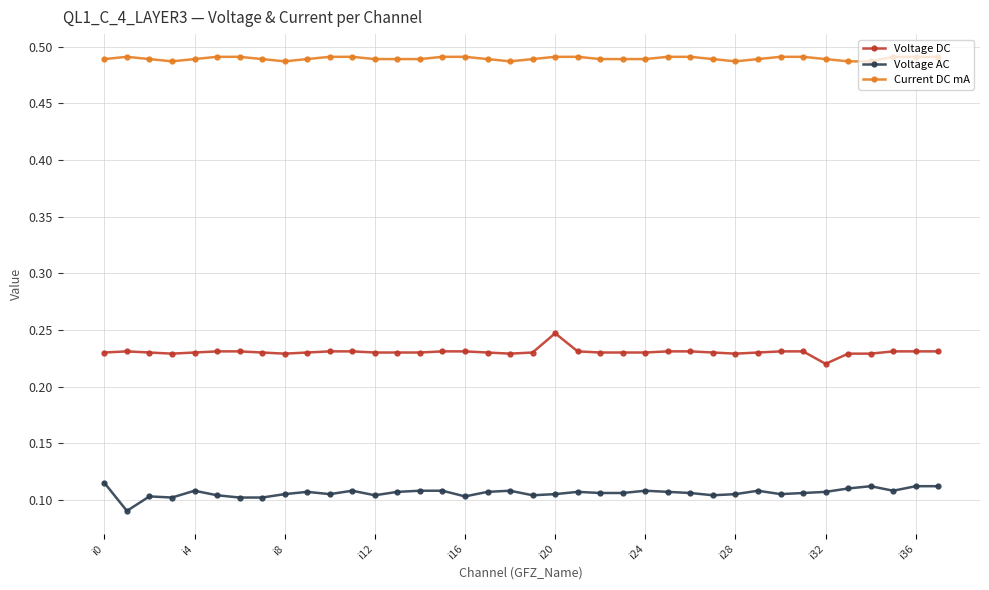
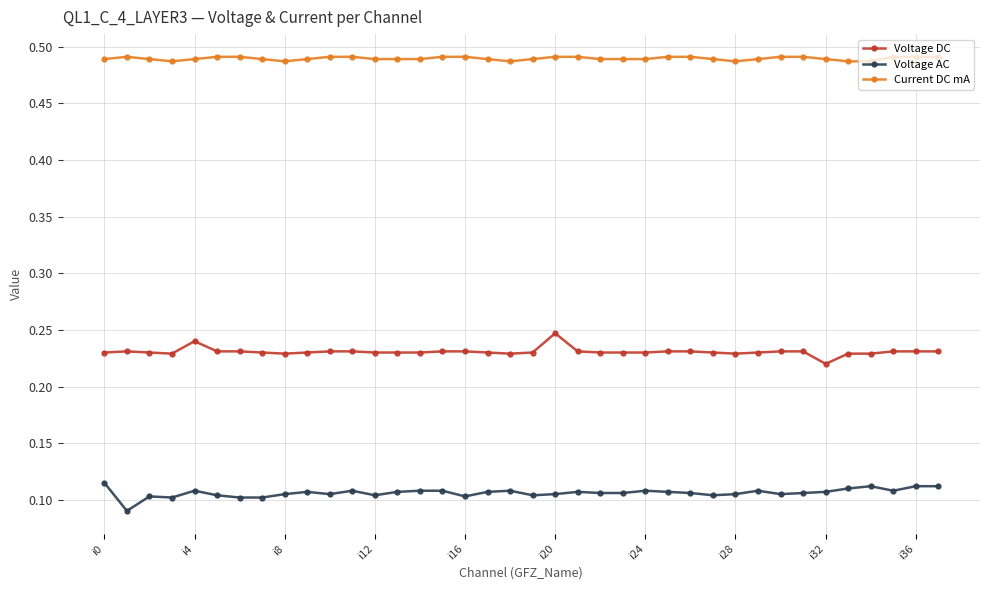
  {
    "Voltage DC": {
      "i0": 0.23,
-     "i4": 0.23,
+     "i4": 0.24,
      "i8": 0.23,
      "i12": 0.23,
      "i16": 0.23,
      "i20": 0.247,
      "i24": 0.23,
      "i28": 0.23,
      "i32": 0.22,
      "i36": 0.23
    },
    "Voltage AC": {
      "i0": 0.115,
      "i4": 0.11,
      "i8": 0.105,
      "i12": 0.104,
      "i16": 0.103,
      "i20": 0.105,
      "i24": 0.11,
      "i28": 0.105,
      "i32": 0.107,
      "i36": 0.11
    },
    "Current DC mA": {
      "i0": 0.49,
      "i4": 0.49,
      "i8": 0.487,
      "i12": 0.49,
      "i16": 0.49,
      "i20": 0.49,
      "i24": 0.49,
      "i28": 0.487,
      "i32": 0.49
    }
  }
